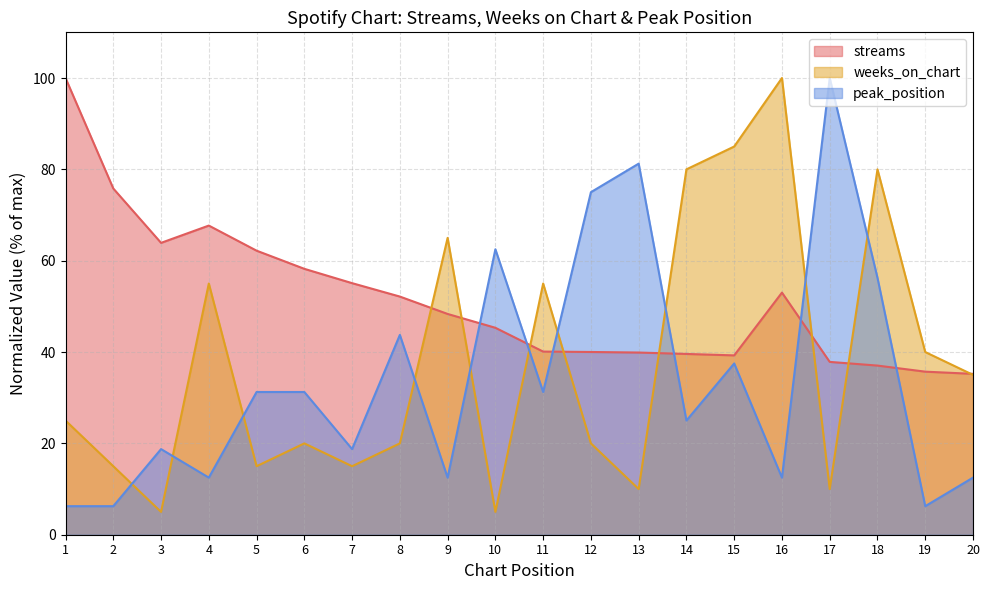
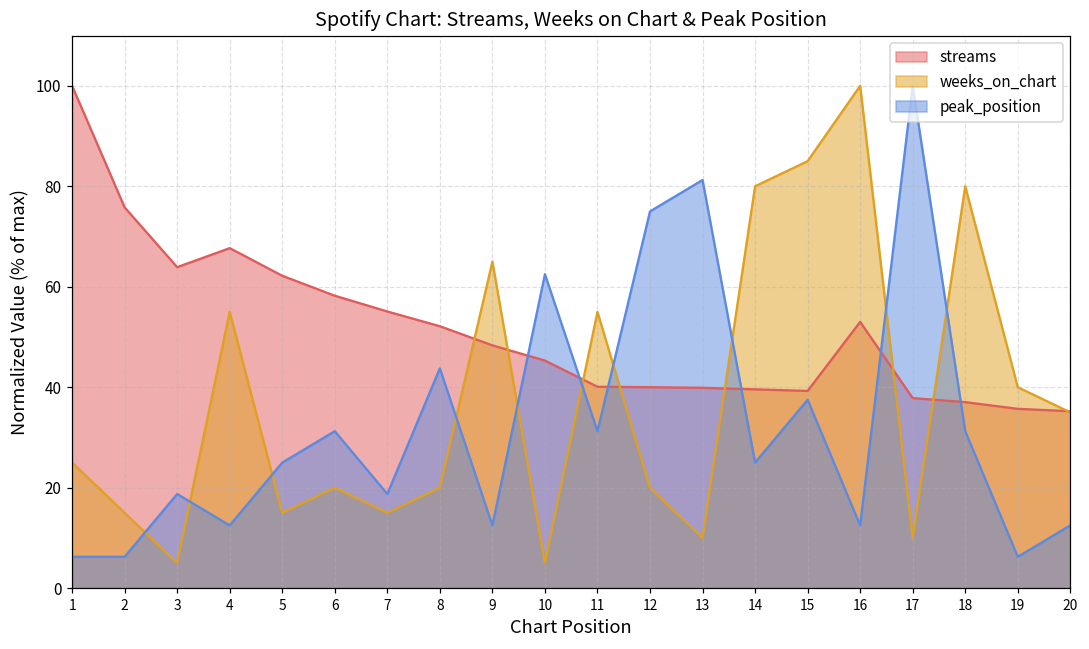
  {
    "streams": {
      "1": 100,
      "2": 76,
      "3": 64,
      "4": 68,
      "5": 62,
      "6": 58,
      "7": 55,
      "8": 52,
      "9": 48,
      "10": 45,
      "11": 40,
      "12": 40,
      "13": 40,
      "14": 40,
      "15": 39,
      "16": 53,
      "17": 38,
      "18": 37,
      "19": 36
    },
    "weeks_on_chart": {
      "1": 25,
      "2": 15,
      "3": 5,
      "4": 55,
      "5": 15,
      "6": 20,
      "7": 15,
      "8": 20,
      "9": 65,
      "10": 5,
      "11": 55,
      "12": 20,
      "13": 10,
      "14": 80,
      "15": 85,
      "16": 100,
      "17": 10,
      "18": 80,
      "19": 40
    },
    "peak_position": {
      "1": 6,
      "2": 6,
      "3": 19,
      "4": 13,
-     "5": 31,
+     "5": 25,
      "6": 31,
      "7": 19,
      "8": 44,
      "9": 13,
      "10": 63,
      "11": 31,
      "12": 75,
      "13": 81,
      "14": 25,
      "15": 38,
      "16": 13,
-     "18": 56,
+     "18": 31,
      "19": 6,
      "20": 13
    }
  }
